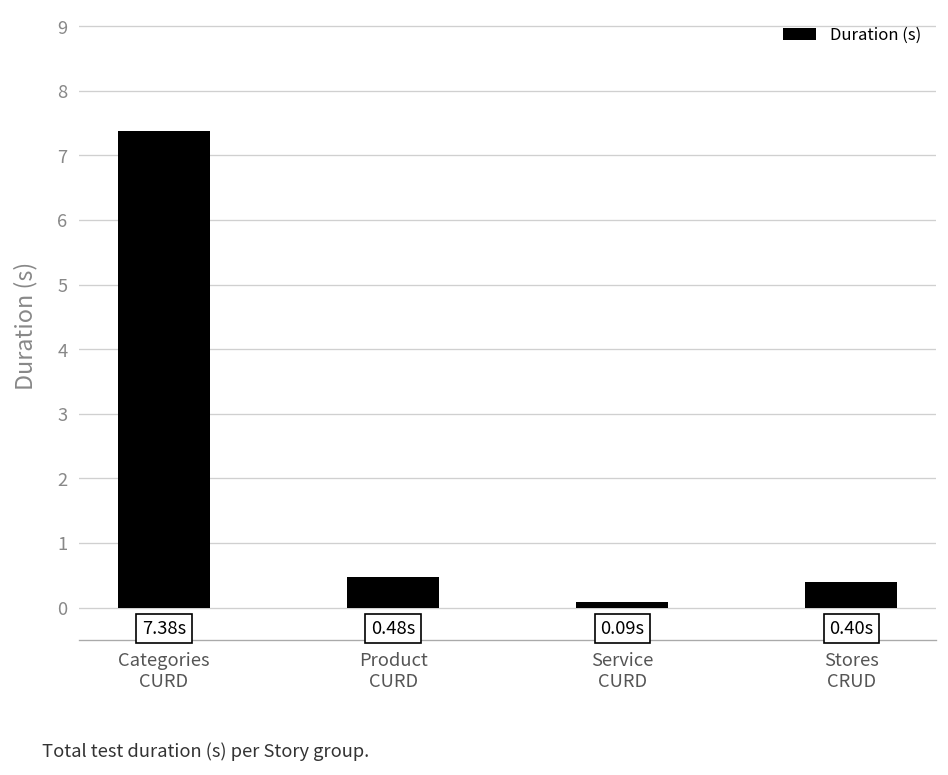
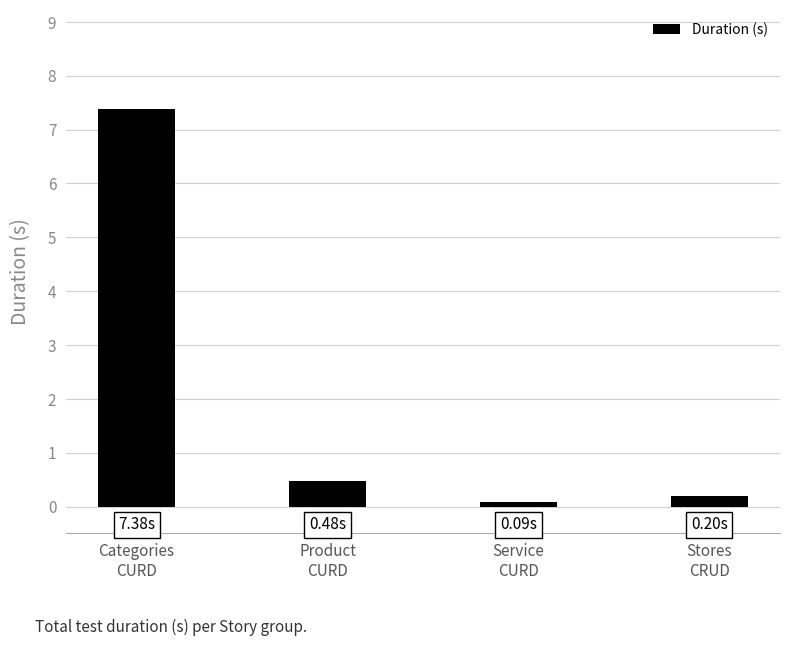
  {
-   "Stores CRUD": "0.40s"
+   "Stores CRUD": "0.20s"
  }
